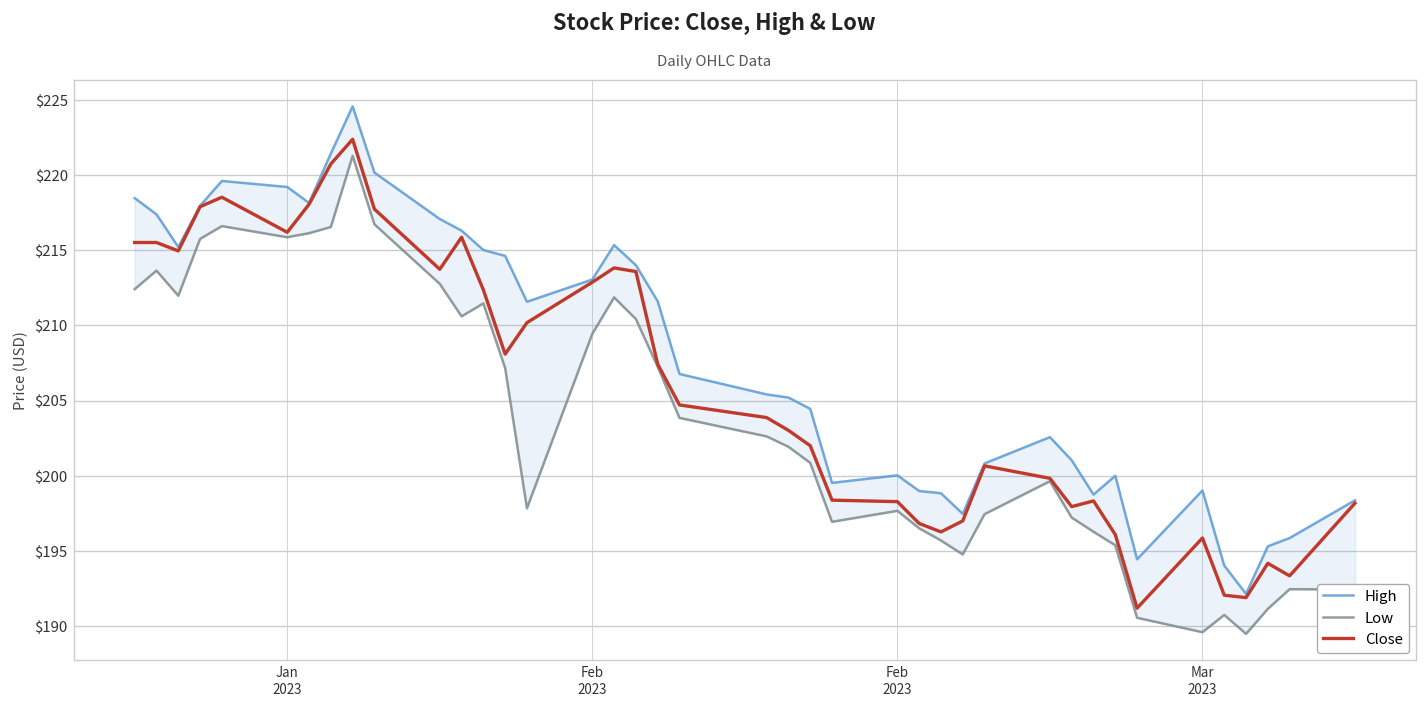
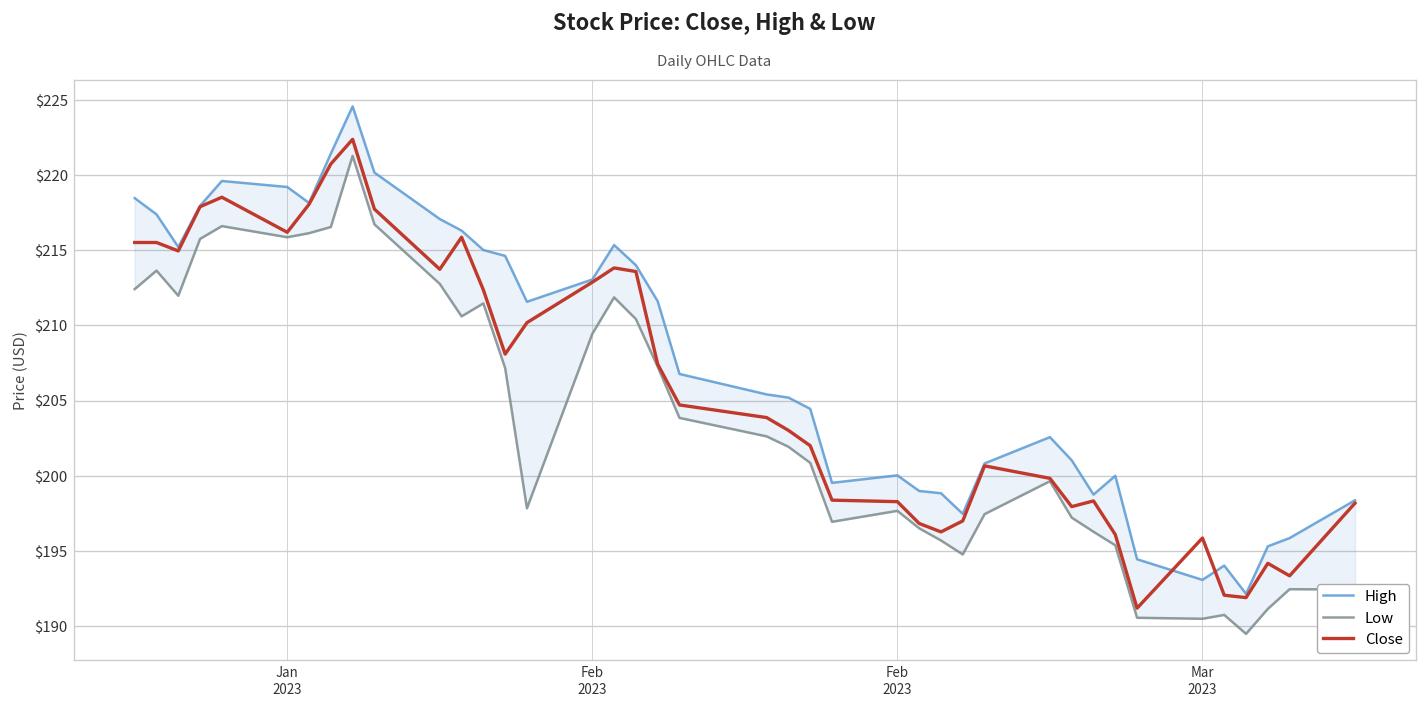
  {
    "High": {
      "Jan 2023": "$219.2",
-     "Mar 2023": "$199.0"
+     "Mar 2023": "$193.1"
    },
    "Low": {
      "Jan 2023": "$215.9",
-     "Mar 2023": "$189.6"
+     "Mar 2023": "$190.5"
    },
    "Close": {
      "Jan 2023": "$216.2",
      "Mar 2023": "$195.9"
    }
  }
